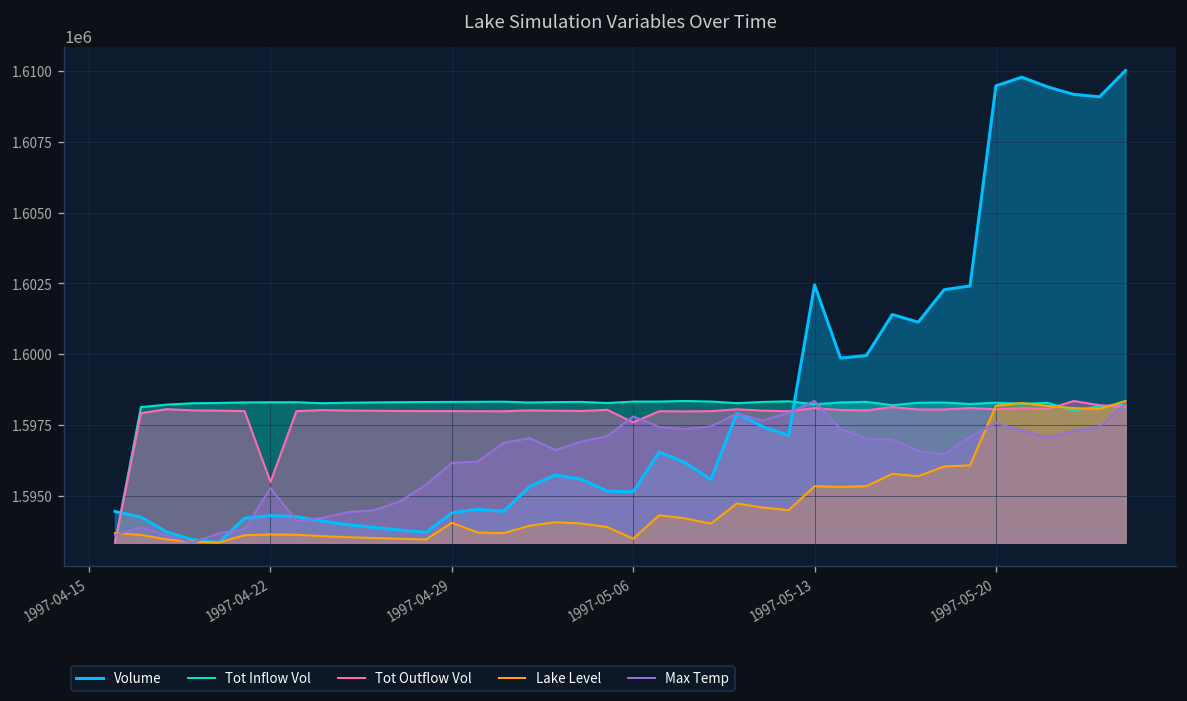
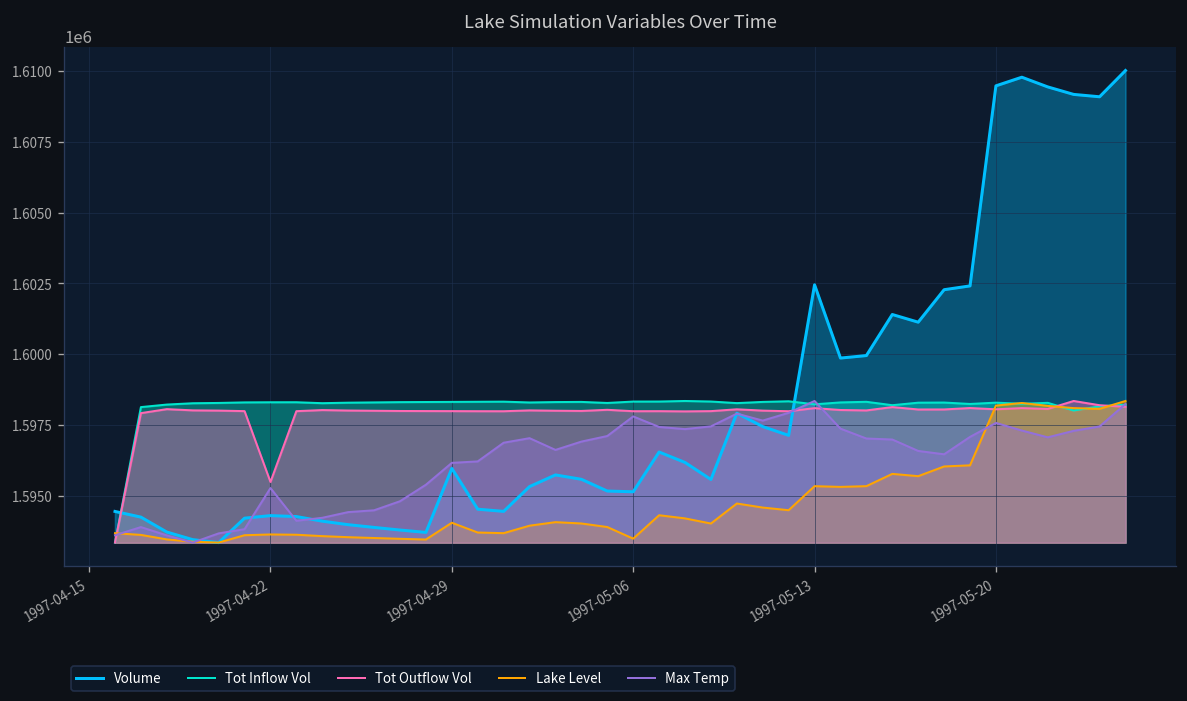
  {
    "Volume": {
      "1997-04-22": 1594300,
-     "1997-04-29": 1594400,
+     "1997-04-29": 1596000,
      "1997-05-06": 1595100,
      "1997-05-13": 1602500,
      "1997-05-20": 1609500
    },
    "Tot Inflow Vol": {
      "1997-04-22": 1598300,
      "1997-04-29": 1598300,
      "1997-05-06": 1598300,
      "1997-05-13": 1598200
    },
    "Tot Outflow Vol": {
      "1997-04-22": 1595500,
      "1997-04-29": 1598000,
-     "1997-05-06": 1597600,
+     "1997-05-06": 1598000,
      "1997-05-13": 1598100,
      "1997-05-20": 1598100
    },
    "Lake Level": {
      "1997-04-22": 1593600,
      "1997-04-29": 1594100,
      "1997-05-06": 1593500,
      "1997-05-13": 1595300
    },
    "Max Temp": {
      "1997-04-22": 1595300,
      "1997-04-29": 1596200,
      "1997-05-06": 1597800,
      "1997-05-13": 1598400,
      "1997-05-20": 1597600
    }
  }
